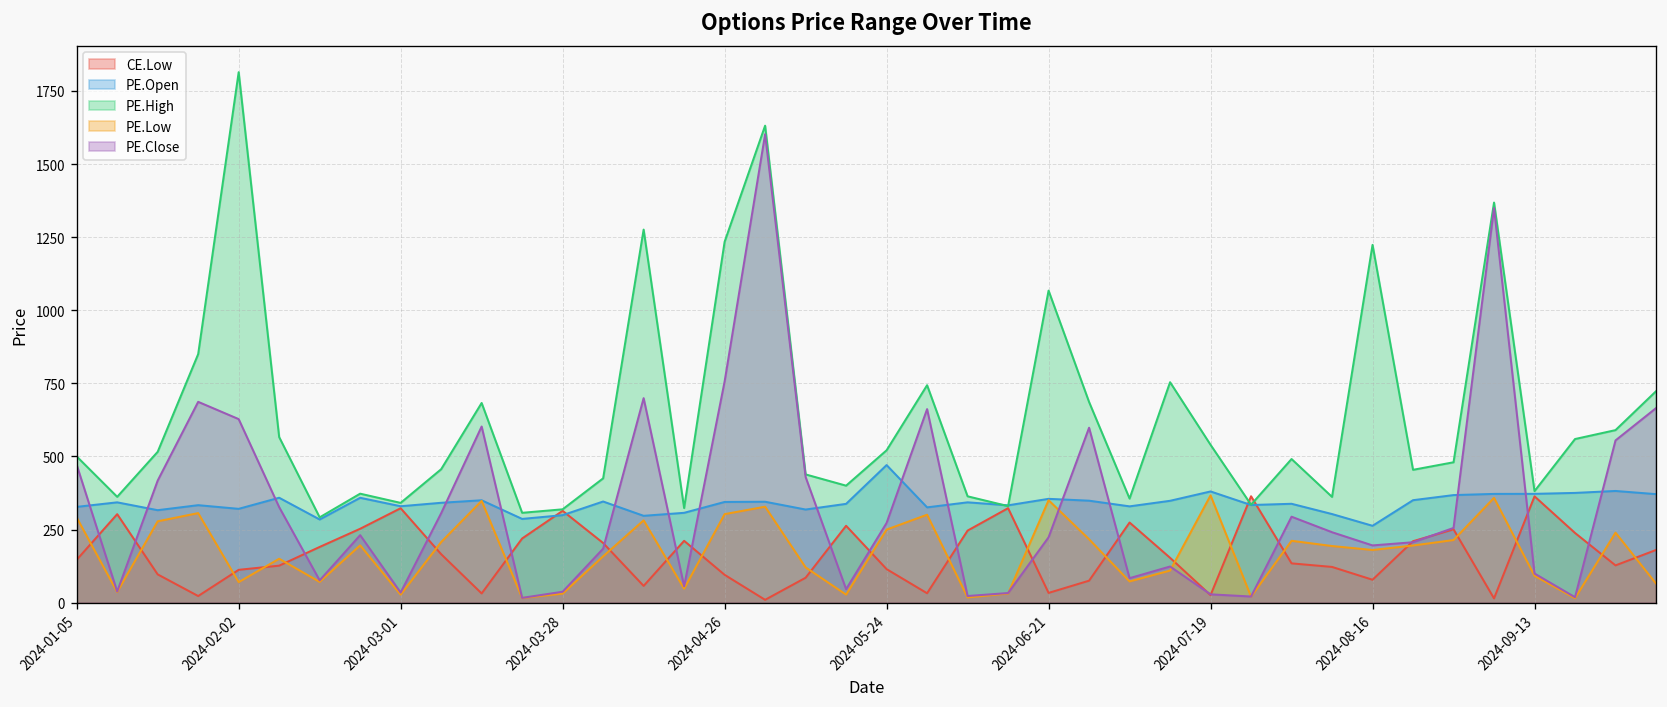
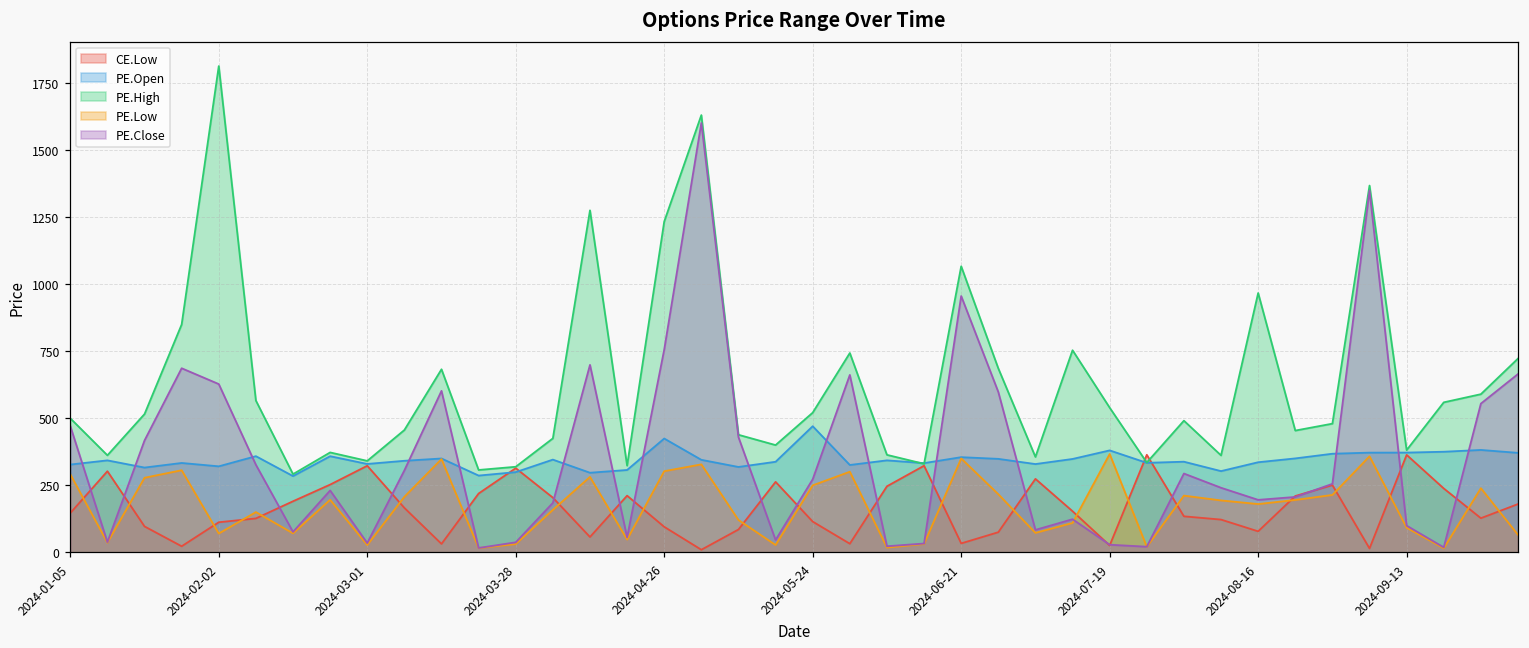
  {
    "PE.Open": {
      "2024-01-05": 330,
      "2024-02-02": 320,
      "2024-03-28": 300,
-     "2024-04-26": 340,
+     "2024-04-26": 420,
      "2024-05-24": 470,
      "2024-07-19": 380,
-     "2024-08-16": 260
+     "2024-08-16": 340
    },
    "PE.High": {
      "2024-01-05": 500,
      "2024-02-02": 1810,
      "2024-03-01": 340,
      "2024-04-26": 1230,
      "2024-05-24": 520,
      "2024-06-21": 1070,
      "2024-07-19": 540,
-     "2024-08-16": 1220
+     "2024-08-16": 970
    },
    "PE.Close": {
      "2024-01-05": 470,
      "2024-02-02": 630,
      "2024-04-26": 760,
      "2024-05-24": 270,
-     "2024-06-21": 220,
+     "2024-06-21": 960,
      "2024-08-16": 200
    }
  }
